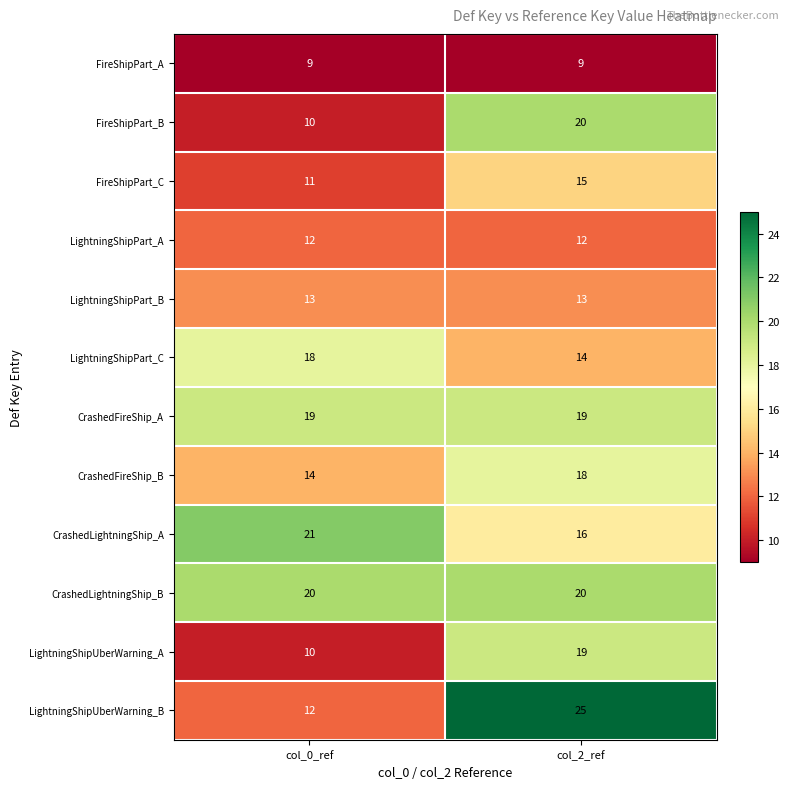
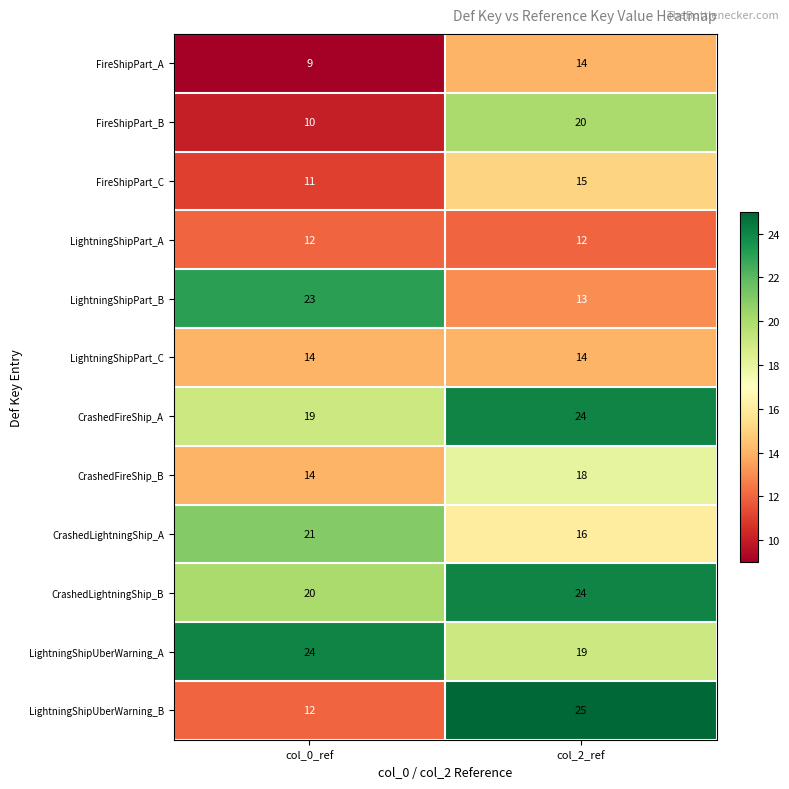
  {
    "FireShipPart_A": {
      "col_0_ref": 9,
-     "col_2_ref": 9
+     "col_2_ref": 14
    },
    "FireShipPart_B": {
      "col_0_ref": 10,
      "col_2_ref": 20
    },
    "FireShipPart_C": {
      "col_0_ref": 11,
      "col_2_ref": 15
    },
    "LightningShipPart_A": {
      "col_0_ref": 12,
      "col_2_ref": 12
    },
    "LightningShipPart_B": {
-     "col_0_ref": 13,
+     "col_0_ref": 23,
      "col_2_ref": 13
    },
    "LightningShipPart_C": {
-     "col_0_ref": 18,
+     "col_0_ref": 14,
      "col_2_ref": 14
    },
    "CrashedFireShip_A": {
      "col_0_ref": 19,
-     "col_2_ref": 19
+     "col_2_ref": 24
    },
    "CrashedFireShip_B": {
      "col_0_ref": 14,
      "col_2_ref": 18
    },
    "CrashedLightningShip_A": {
      "col_0_ref": 21,
      "col_2_ref": 16
    },
    "CrashedLightningShip_B": {
      "col_0_ref": 20,
-     "col_2_ref": 20
+     "col_2_ref": 24
    },
    "LightningShipUberWarning_A": {
-     "col_0_ref": 10,
+     "col_0_ref": 24,
      "col_2_ref": 19
    },
    "LightningShipUberWarning_B": {
      "col_0_ref": 12,
      "col_2_ref": 25
    }
  }
